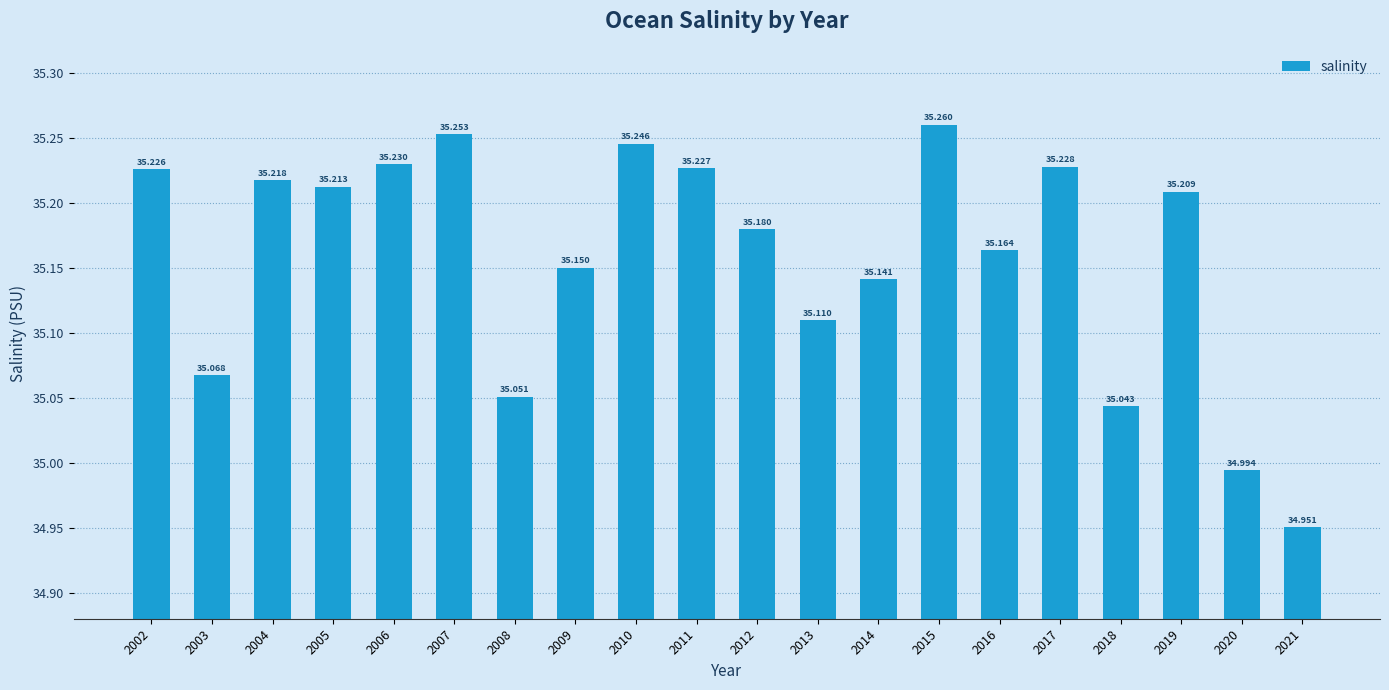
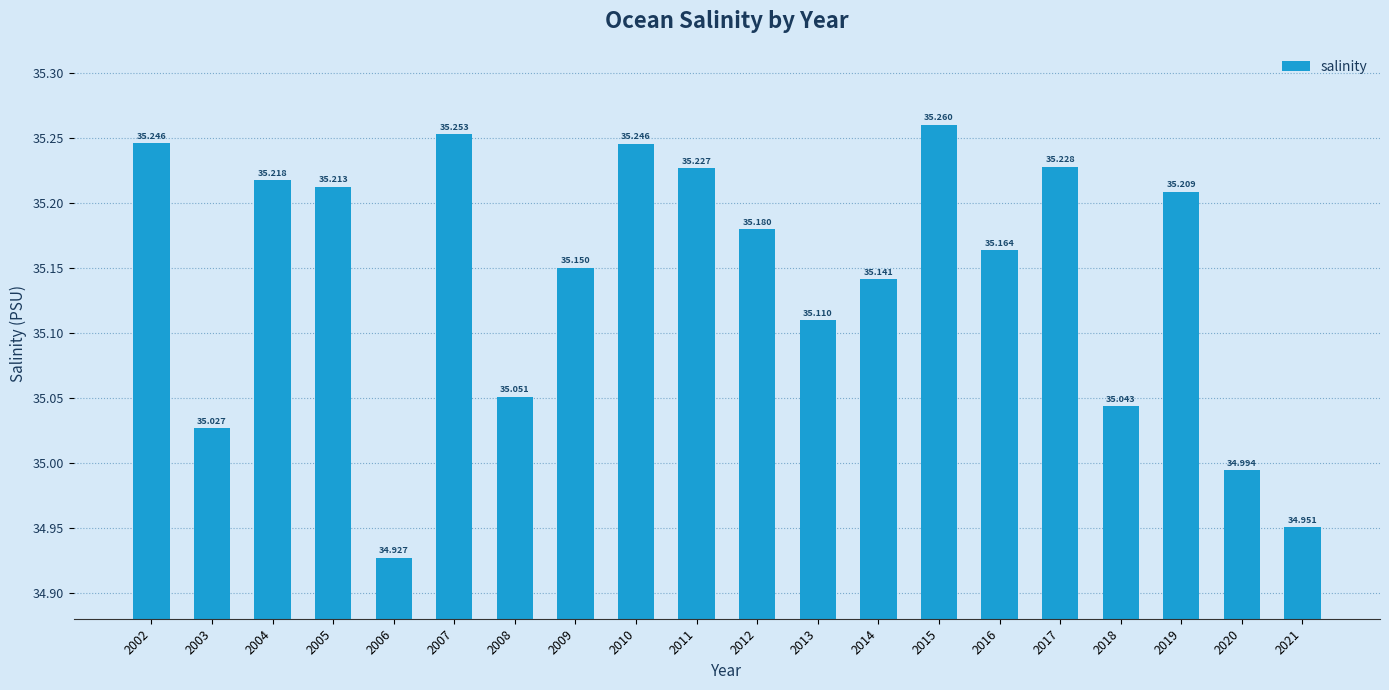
  {
-   "2002": 35.226,
-   "2003": 35.068,
+   "2002": 35.246,
+   "2003": 35.027,
    "2004": 35.218,
    "2005": 35.213,
-   "2006": 35.230,
+   "2006": 34.927,
    "2007": 35.253,
    "2008": 35.051,
    "2009": 35.150,
    "2010": 35.246,
    "2011": 35.227,
    "2012": 35.180,
    "2013": 35.110,
    "2014": 35.141,
    "2015": 35.260,
    "2016": 35.164,
    "2017": 35.228,
    "2018": 35.043,
    "2019": 35.209,
    "2020": 34.994,
    "2021": 34.951
  }
